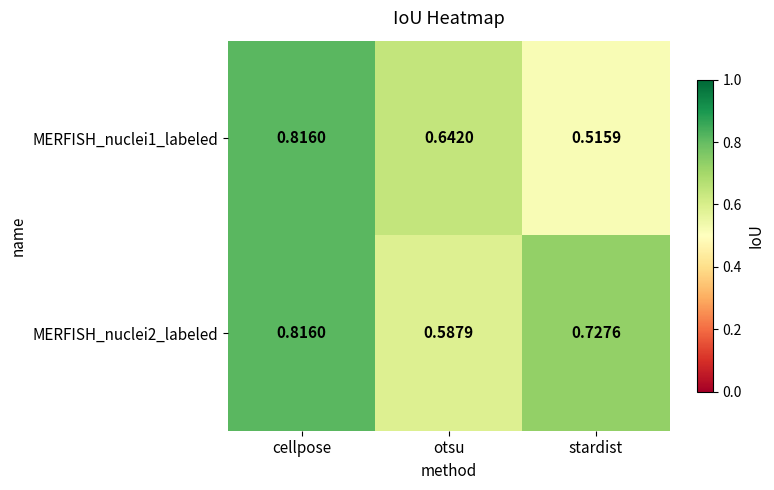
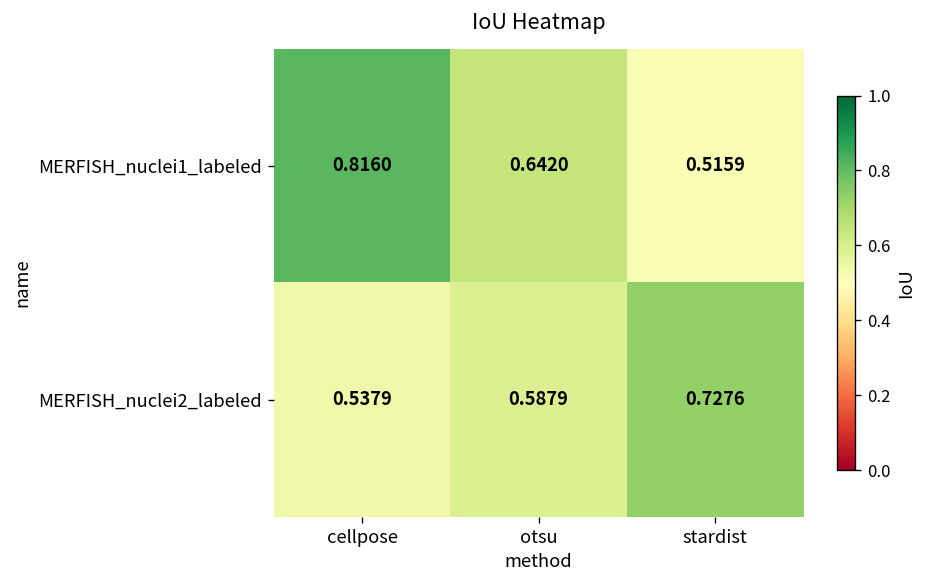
  {
    "MERFISH_nuclei1_labeled": {
      "cellpose": 0.8160,
      "otsu": 0.6420,
      "stardist": 0.5159
    },
    "MERFISH_nuclei2_labeled": {
-     "cellpose": 0.8160,
+     "cellpose": 0.5379,
      "otsu": 0.5879,
      "stardist": 0.7276
    }
  }
